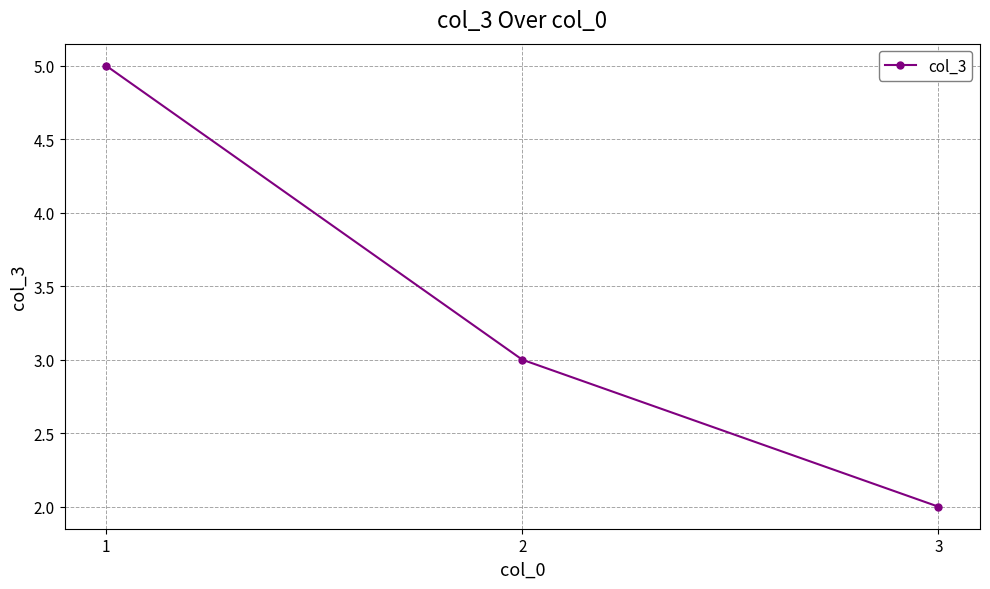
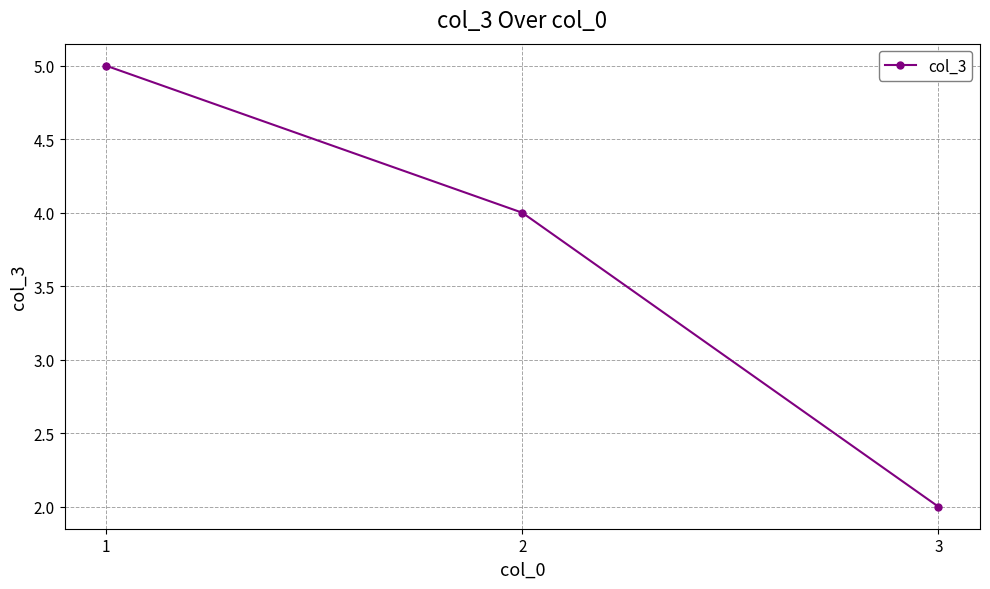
  {
    "1": 5,
-   "2": 3,
+   "2": 4,
    "3": 2
  }
